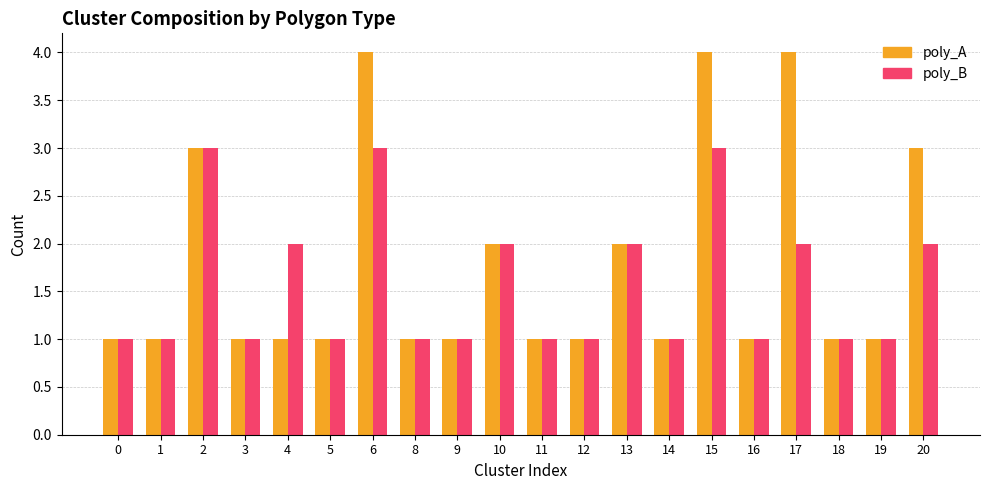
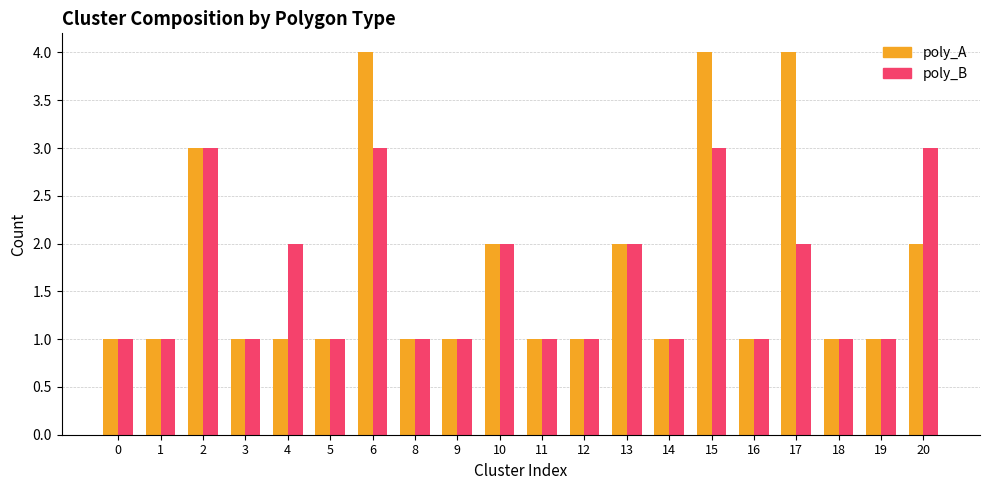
  {
    "poly_A": {
      "0": 1,
      "1": 1,
      "2": 3,
      "3": 1,
      "4": 1,
      "5": 1,
      "6": 4,
      "8": 1,
      "9": 1,
      "10": 2,
      "11": 1,
      "12": 1,
      "13": 2,
      "14": 1,
      "15": 4,
      "16": 1,
      "17": 4,
      "18": 1,
      "19": 1,
-     "20": 3
+     "20": 2
    },
    "poly_B": {
      "0": 1,
      "1": 1,
      "2": 3,
      "3": 1,
      "4": 2,
      "5": 1,
      "6": 3,
      "8": 1,
      "9": 1,
      "10": 2,
      "11": 1,
      "12": 1,
      "13": 2,
      "14": 1,
      "15": 3,
      "16": 1,
      "17": 2,
      "18": 1,
      "19": 1,
-     "20": 2
+     "20": 3
    }
  }
